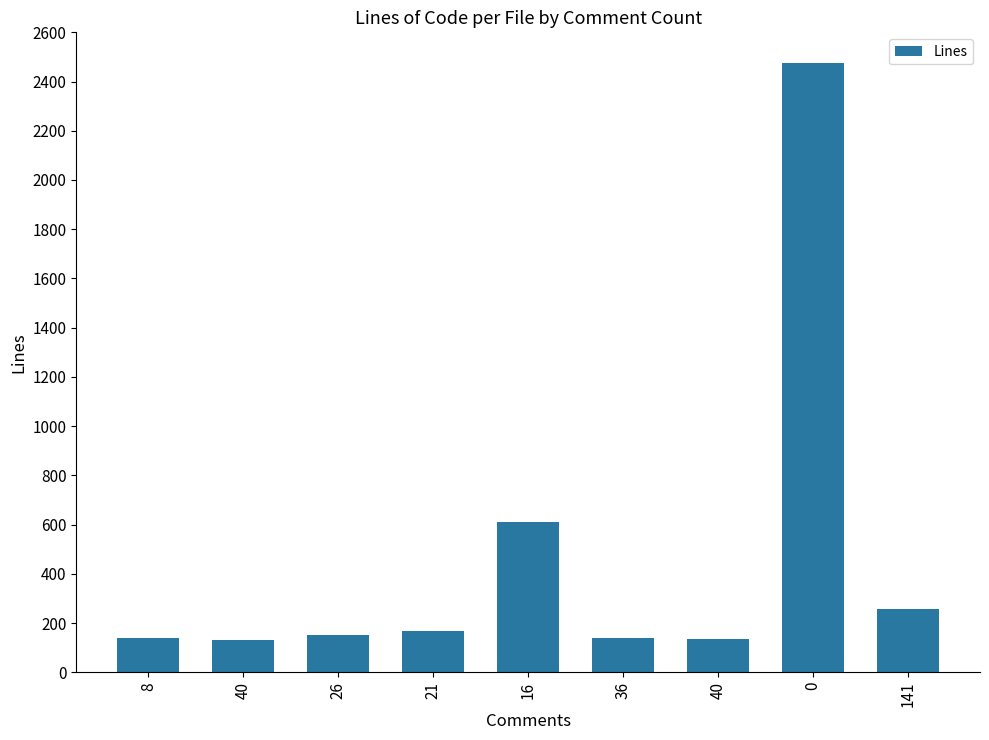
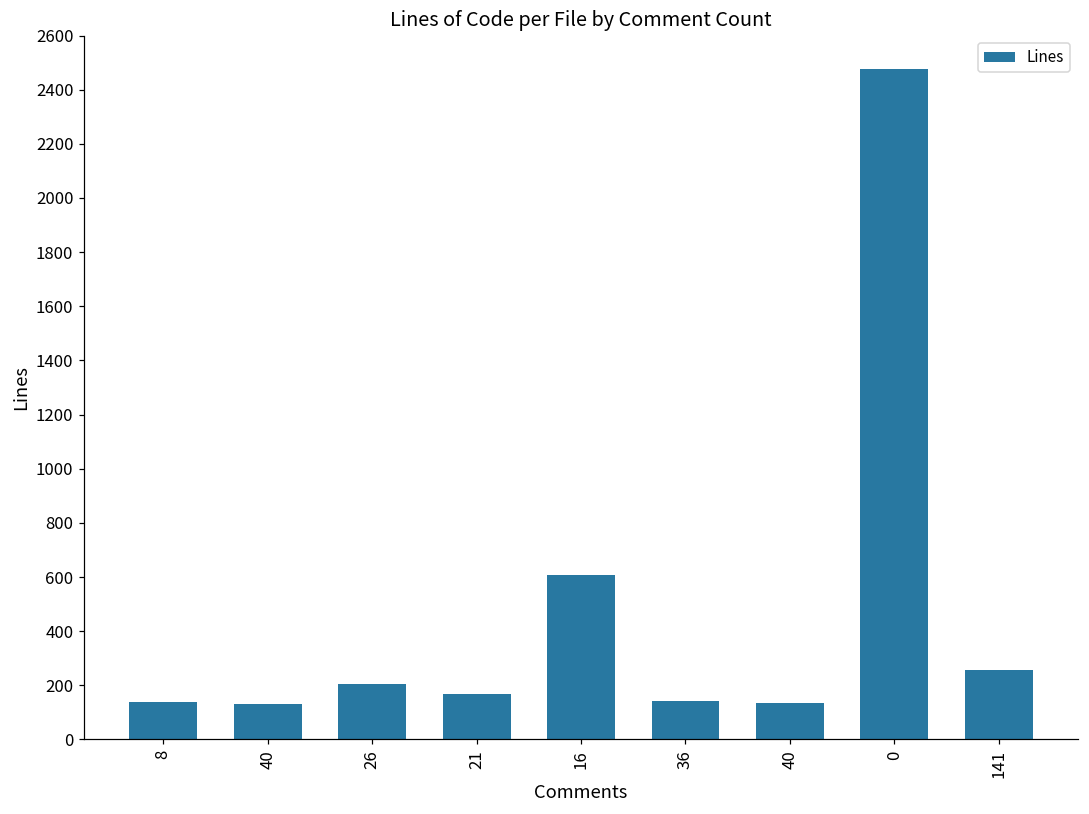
  {
    "8": 140,
-   "26": 150,
+   "26": 210,
    "21": 170,
    "16": 610,
    "36": 140,
    "0": 2480,
    "141": 260
  }
